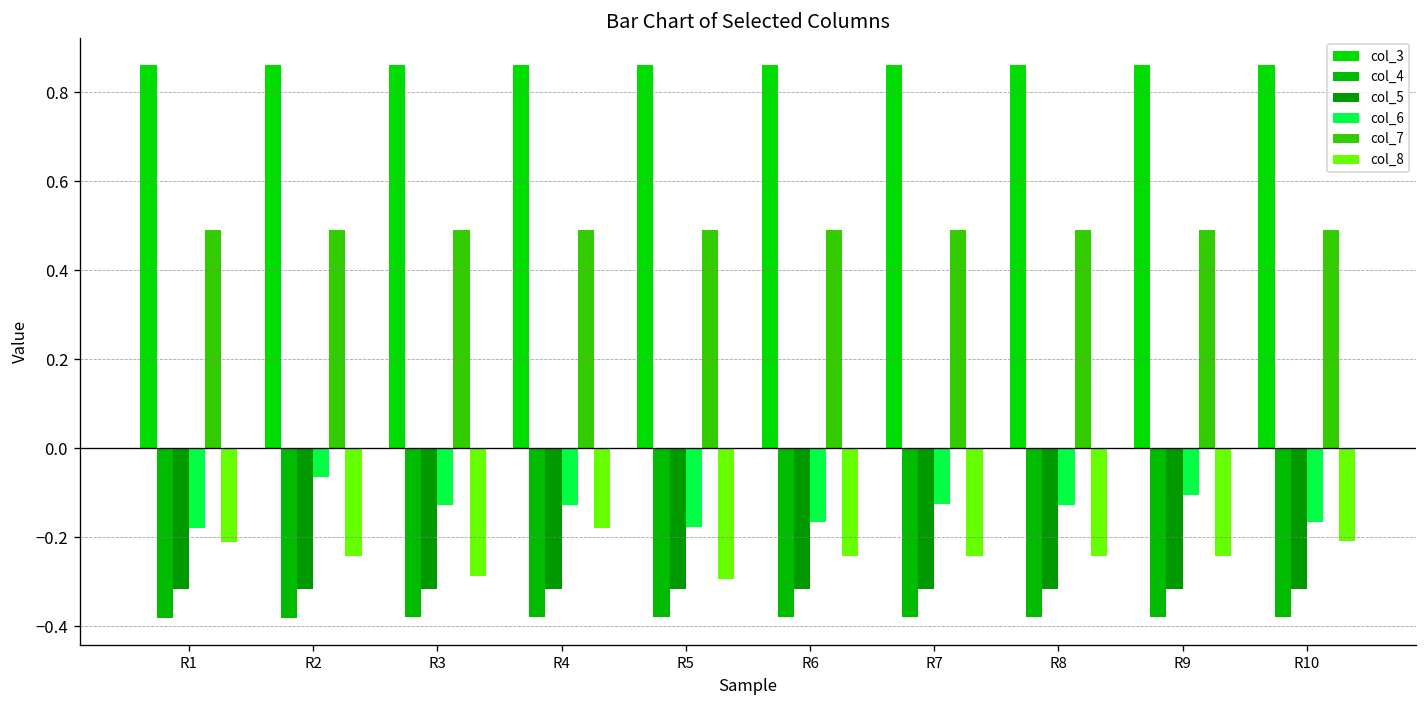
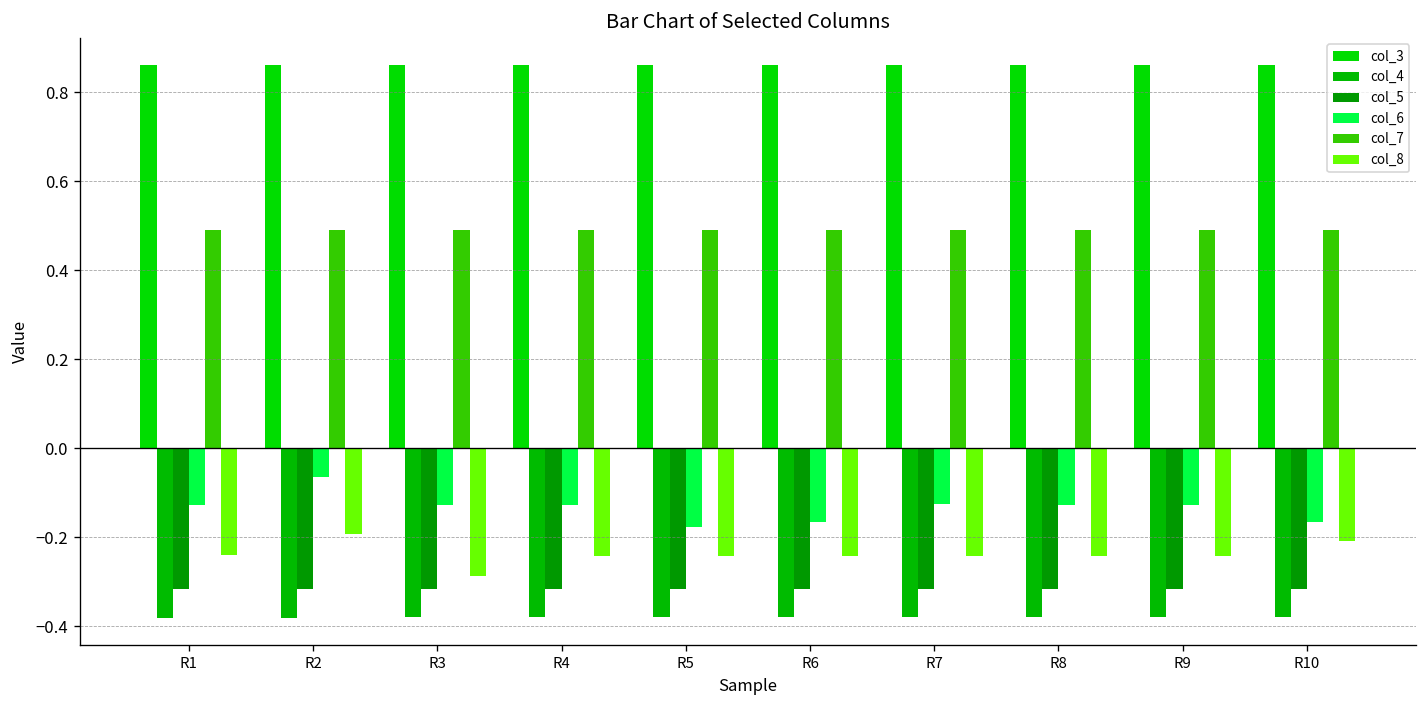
  {
    "col_6": {
-     "R1": -0.18,
+     "R1": -0.13,
      "R2": -0.06,
      "R3": -0.13,
      "R4": -0.13,
      "R5": -0.18,
      "R6": -0.17,
      "R7": -0.13,
      "R8": -0.13,
-     "R9": -0.10,
+     "R9": -0.13,
      "R10": -0.17
    },
    "col_8": {
-     "R1": -0.21,
-     "R2": -0.24,
+     "R1": -0.24,
+     "R2": -0.19,
      "R3": -0.29,
-     "R4": -0.18,
-     "R5": -0.29,
+     "R4": -0.24,
+     "R5": -0.24,
      "R6": -0.24,
      "R7": -0.24,
      "R8": -0.24,
      "R9": -0.24,
      "R10": -0.21
    }
  }
